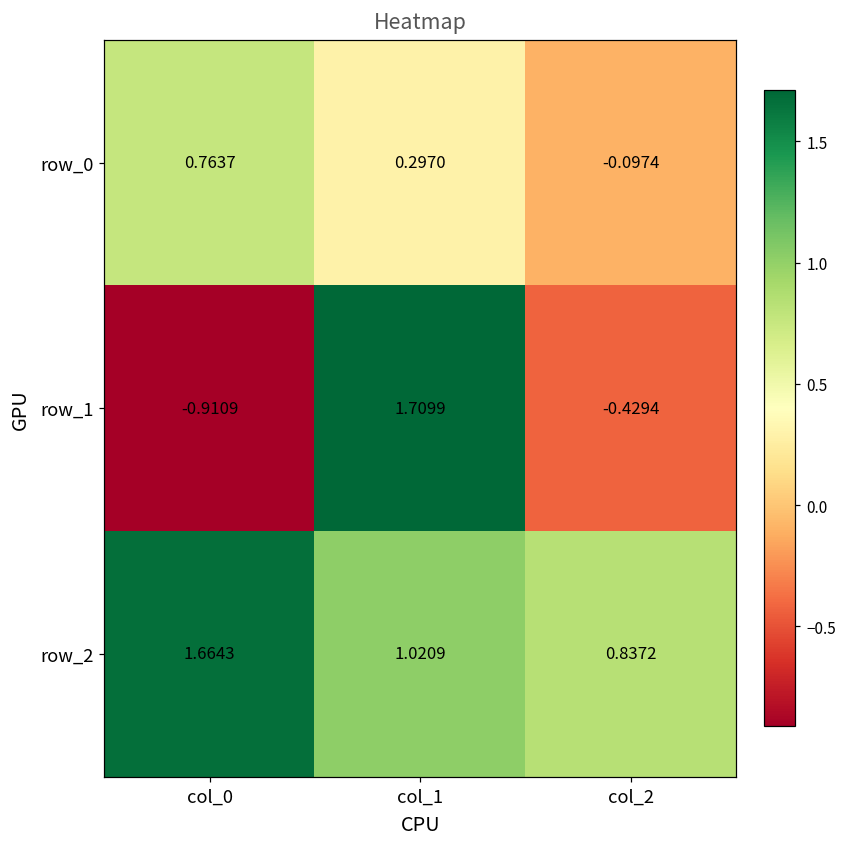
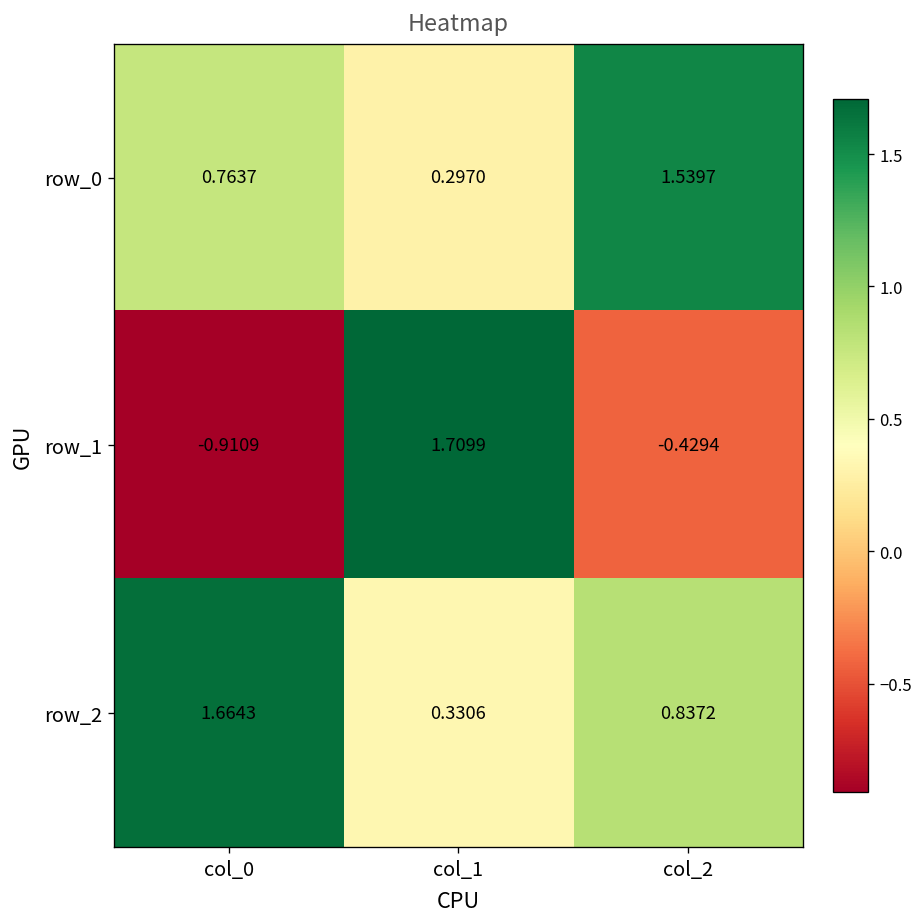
  {
    "row_0": {
      "col_0": 0.7637,
      "col_1": 0.2970,
-     "col_2": -0.0974
+     "col_2": 1.5397
    },
    "row_1": {
      "col_0": -0.9109,
      "col_1": 1.7099,
      "col_2": -0.4294
    },
    "row_2": {
      "col_0": 1.6643,
-     "col_1": 1.0209,
+     "col_1": 0.3306,
      "col_2": 0.8372
    }
  }
